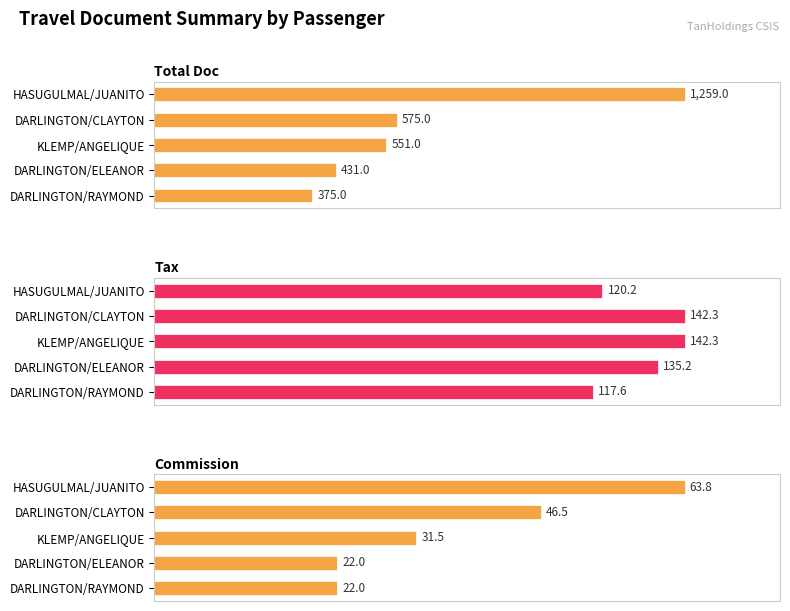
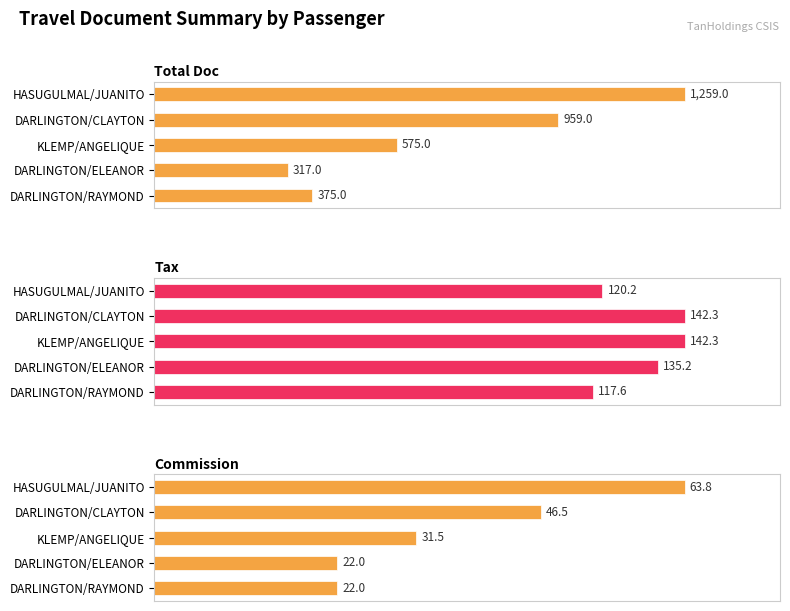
  {
    "Total Doc": {
      "HASUGULMAL/JUANITO": "1,259.0",
-     "DARLINGTON/CLAYTON": "575.0",
-     "KLEMP/ANGELIQUE": "551.0",
-     "DARLINGTON/ELEANOR": "431.0",
+     "DARLINGTON/CLAYTON": "959.0",
+     "KLEMP/ANGELIQUE": "575.0",
+     "DARLINGTON/ELEANOR": "317.0",
      "DARLINGTON/RAYMOND": "375.0"
    },
    "Tax": {
      "HASUGULMAL/JUANITO": "120.2",
      "DARLINGTON/CLAYTON": "142.3",
      "KLEMP/ANGELIQUE": "142.3",
      "DARLINGTON/ELEANOR": "135.2",
      "DARLINGTON/RAYMOND": "117.6"
    },
    "Commission": {
      "HASUGULMAL/JUANITO": "63.8",
      "DARLINGTON/CLAYTON": "46.5",
      "KLEMP/ANGELIQUE": "31.5",
      "DARLINGTON/ELEANOR": "22.0",
      "DARLINGTON/RAYMOND": "22.0"
    }
  }
